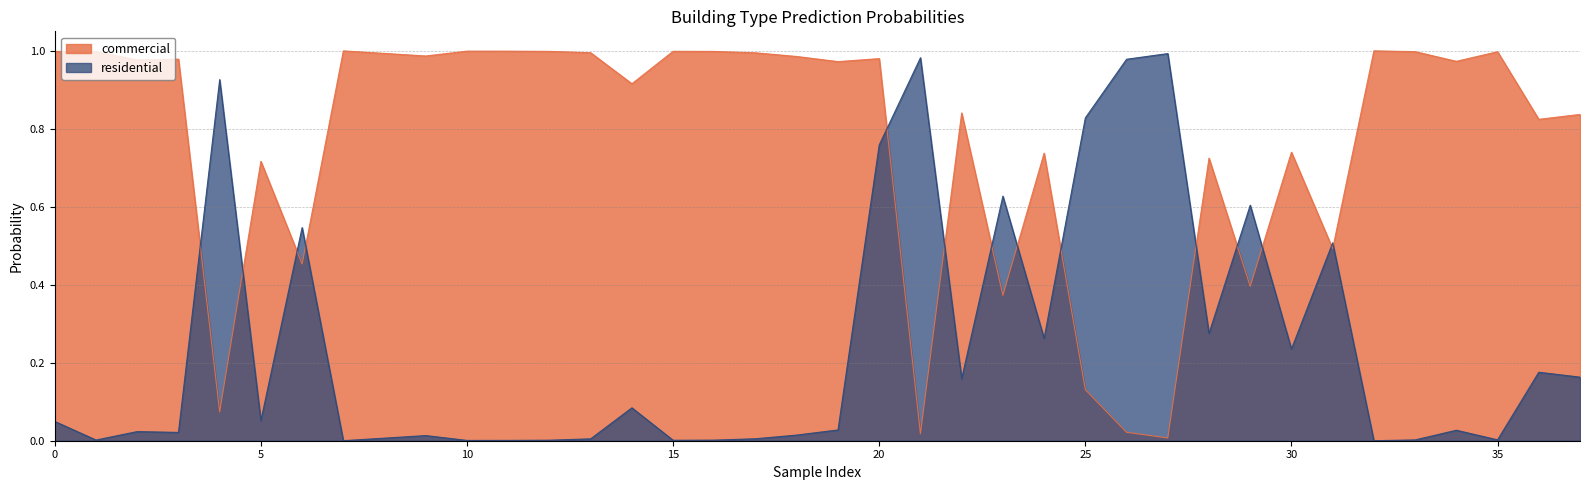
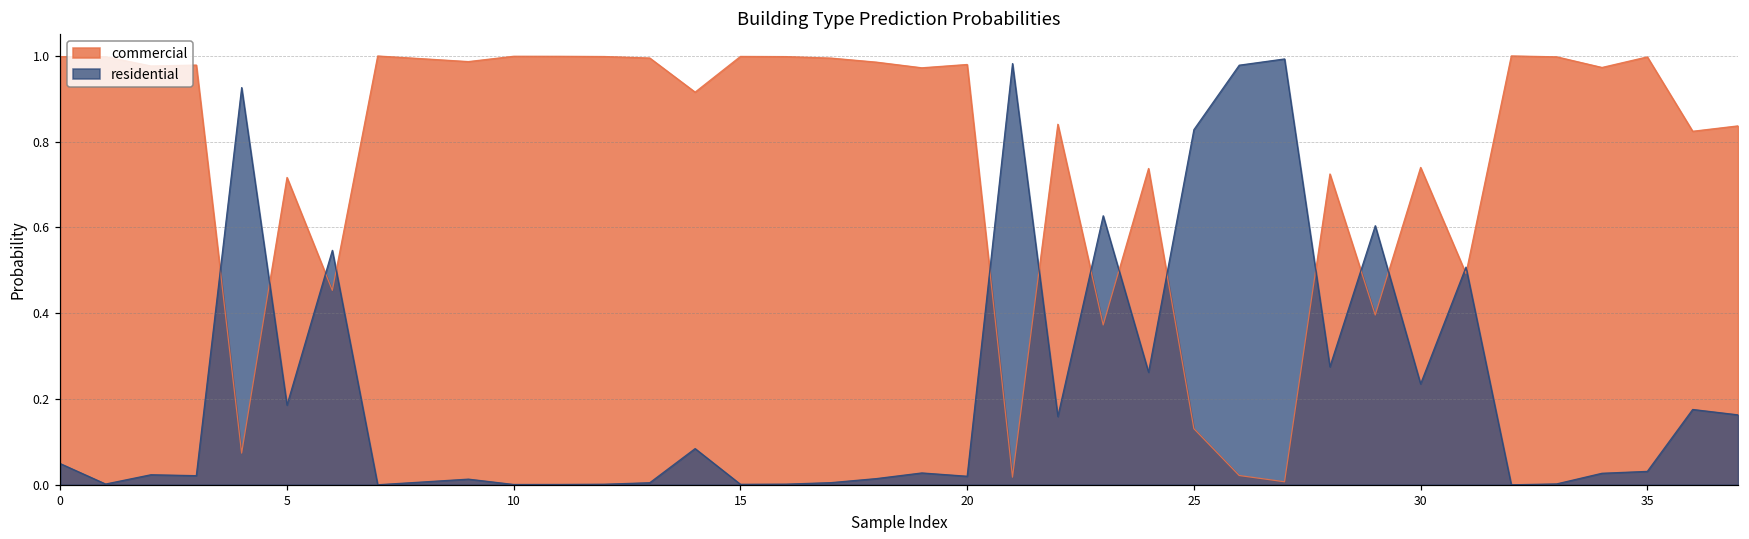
  {
    "commercial": {
      "0": 1.00,
      "5": 0.72,
      "10": 1.00,
      "15": 1.00,
      "20": 0.98,
      "25": 0.13,
      "30": 0.74,
      "35": 1.00
    },
    "residential": {
      "0": 0.05,
-     "5": 0.05,
+     "5": 0.19,
      "10": 0.00,
      "15": 0.00,
-     "20": 0.76,
+     "20": 0.02,
      "25": 0.83,
      "30": 0.24,
-     "35": 0.00
+     "35": 0.03
    }
  }
